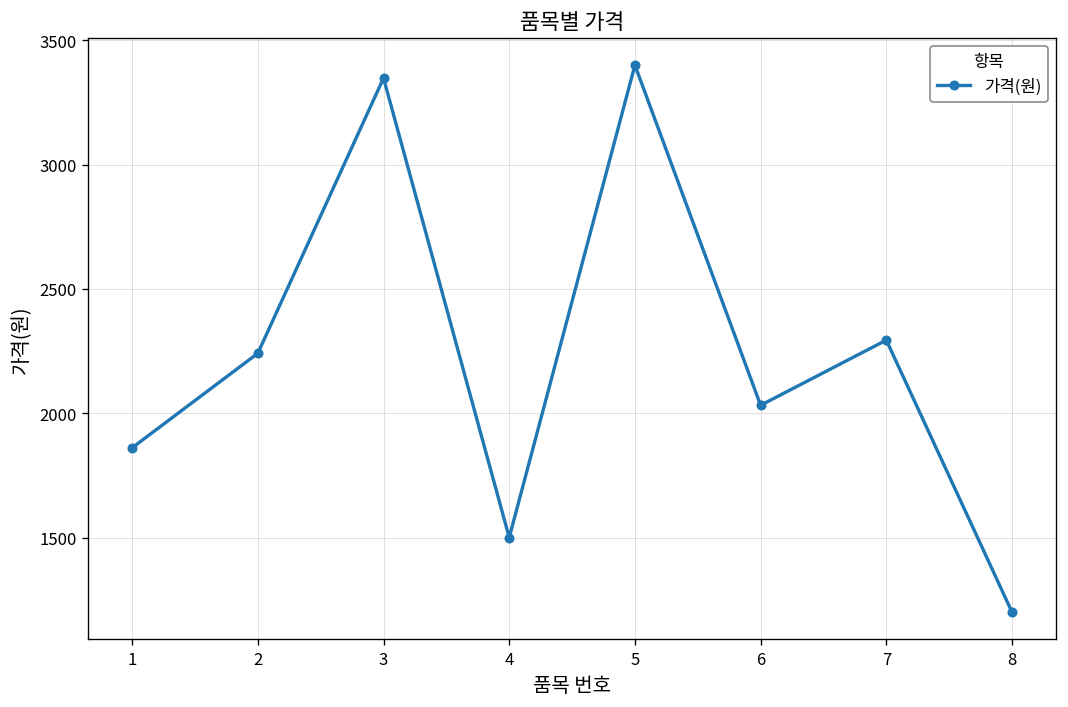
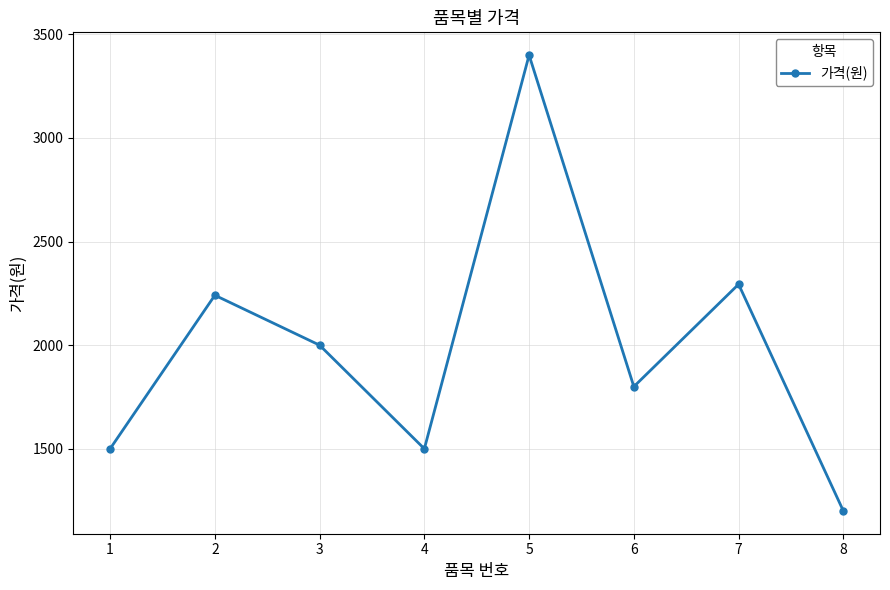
  {
-   "1": 1860,
+   "1": 1500,
    "2": 2240,
-   "3": 3350,
+   "3": 2000,
    "4": 1500,
    "5": 3400,
-   "6": 2030,
+   "6": 1800,
    "7": 2290,
    "8": 1200
  }
